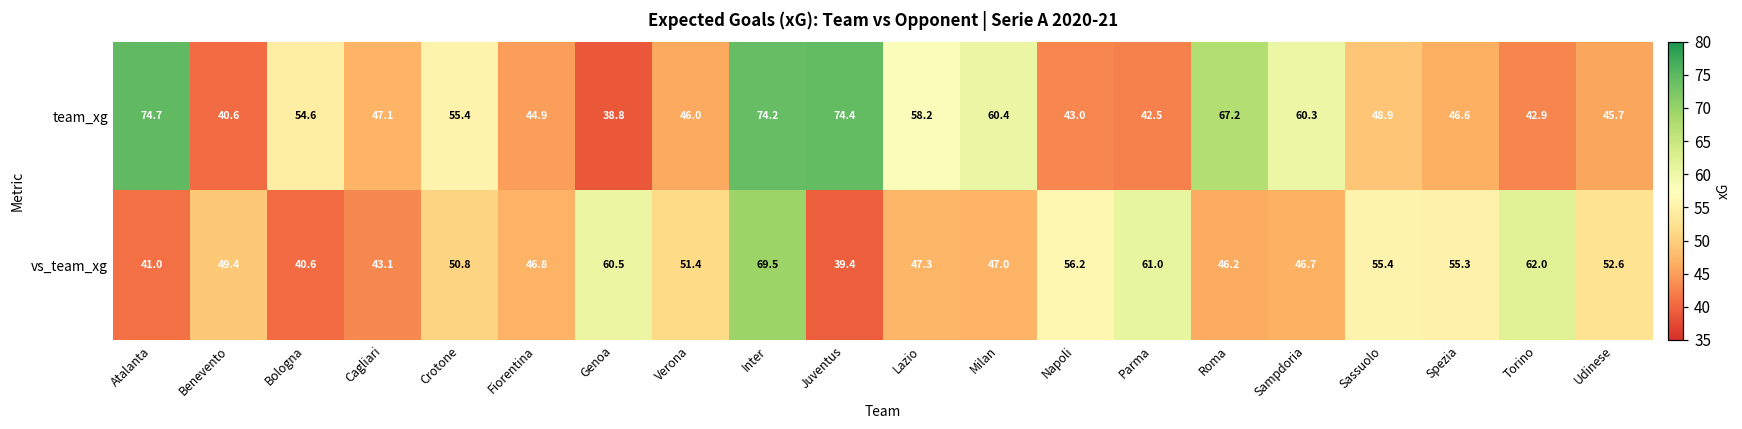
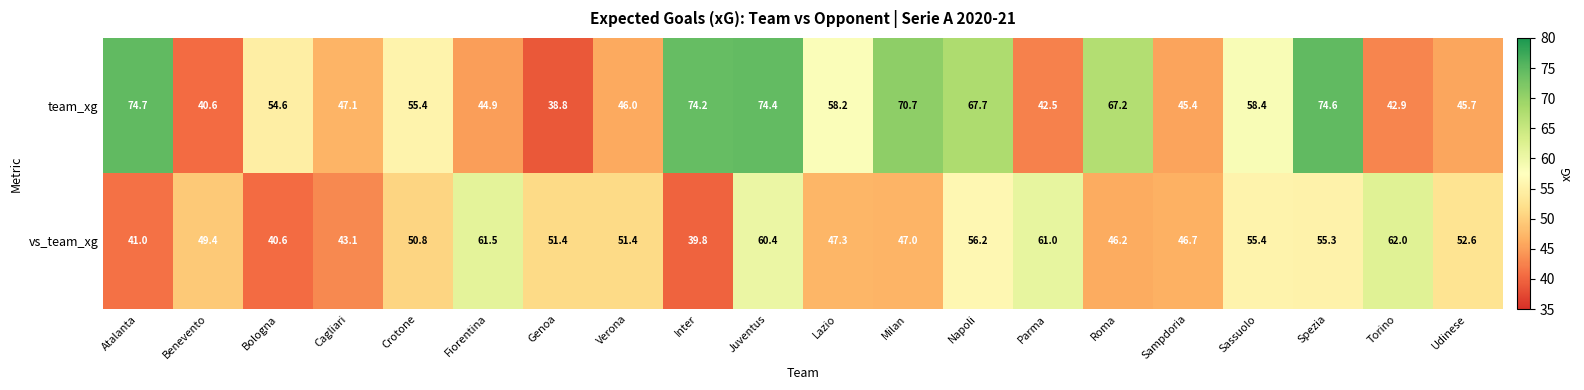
  {
    "team_xg": {
      "Atalanta": 74.7,
      "Benevento": 40.6,
      "Bologna": 54.6,
      "Cagliari": 47.1,
      "Crotone": 55.4,
      "Fiorentina": 44.9,
      "Genoa": 38.8,
      "Verona": 46.0,
      "Inter": 74.2,
      "Juventus": 74.4,
      "Lazio": 58.2,
-     "Milan": 60.4,
-     "Napoli": 43.0,
+     "Milan": 70.7,
+     "Napoli": 67.7,
      "Parma": 42.5,
      "Roma": 67.2,
-     "Sampdoria": 60.3,
-     "Sassuolo": 48.9,
-     "Spezia": 46.6,
+     "Sampdoria": 45.4,
+     "Sassuolo": 58.4,
+     "Spezia": 74.6,
      "Torino": 42.9,
      "Udinese": 45.7
    },
    "vs_team_xg": {
      "Atalanta": 41.0,
      "Benevento": 49.4,
      "Bologna": 40.6,
      "Cagliari": 43.1,
      "Crotone": 50.8,
-     "Fiorentina": 46.8,
-     "Genoa": 60.5,
+     "Fiorentina": 61.5,
+     "Genoa": 51.4,
      "Verona": 51.4,
-     "Inter": 69.5,
-     "Juventus": 39.4,
+     "Inter": 39.8,
+     "Juventus": 60.4,
      "Lazio": 47.3,
      "Milan": 47.0,
      "Napoli": 56.2,
      "Parma": 61.0,
      "Roma": 46.2,
      "Sampdoria": 46.7,
      "Sassuolo": 55.4,
      "Spezia": 55.3,
      "Torino": 62.0,
      "Udinese": 52.6
    }
  }
